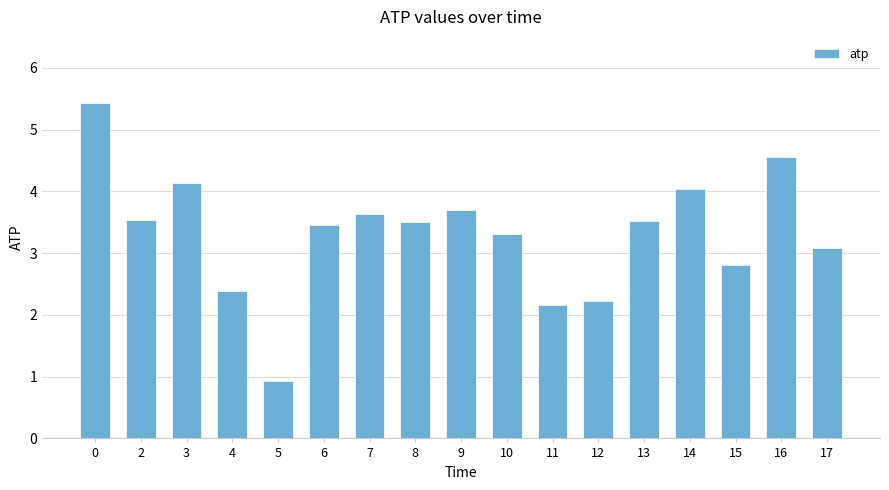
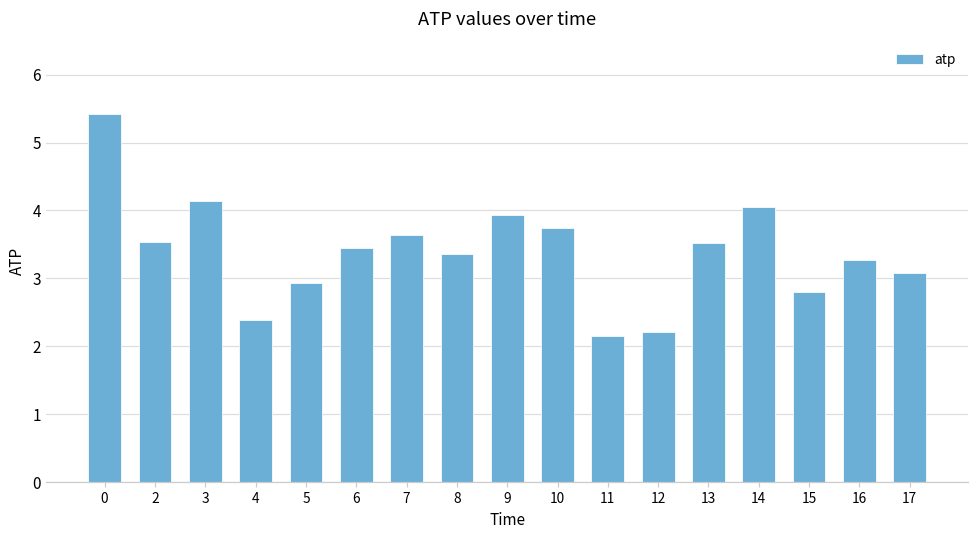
  {
    "0": 5.4,
    "2": 3.5,
    "3": 4.1,
    "4": 2.4,
-   "5": 0.9,
+   "5": 2.9,
    "6": 3.5,
    "7": 3.6,
-   "8": 3.5,
-   "9": 3.7,
-   "10": 3.3,
+   "8": 3.4,
+   "9": 3.9,
+   "10": 3.7,
    "11": 2.2,
    "12": 2.2,
    "13": 3.5,
    "14": 4.0,
    "15": 2.8,
-   "16": 4.6,
+   "16": 3.3,
    "17": 3.1
  }
